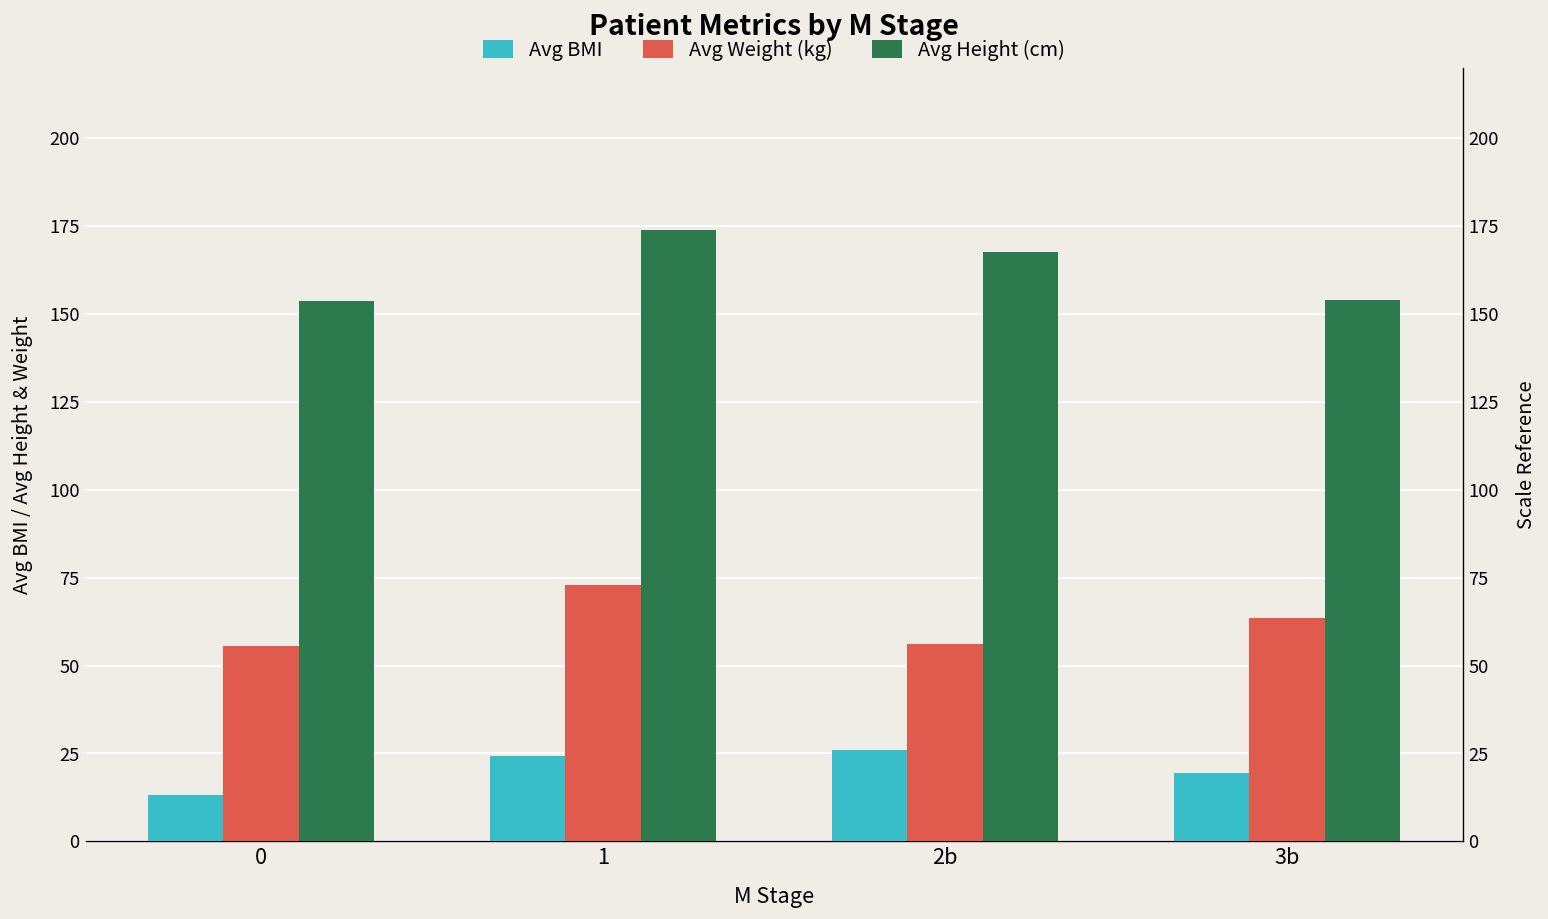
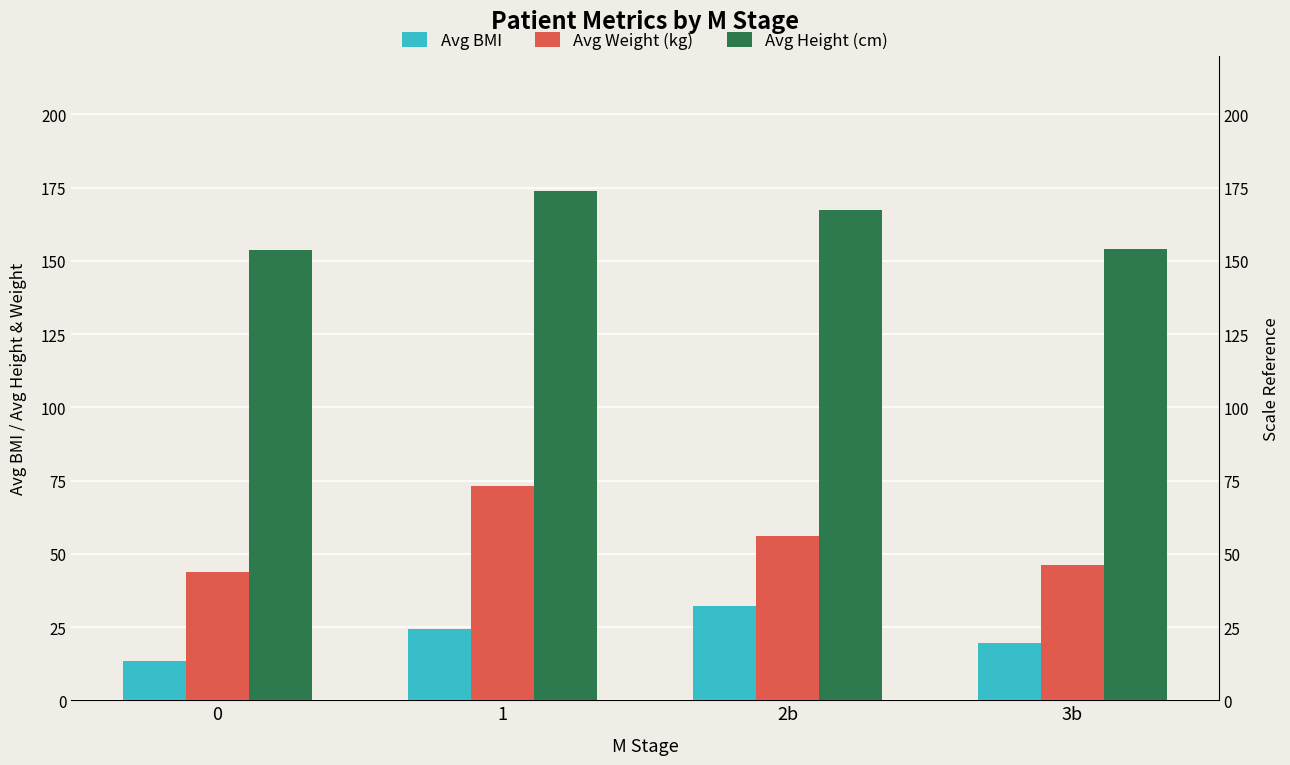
  {
    "Avg BMI": {
      "0": 13,
      "1": 24,
-     "2b": 26,
+     "2b": 32,
      "3b": 19
    },
    "Avg Weight (kg)": {
-     "0": 56,
+     "0": 44,
      "1": 73,
      "2b": 56,
-     "3b": 64
+     "3b": 46
    },
    "Avg Height (cm)": {
      "0": 154,
      "1": 174,
      "2b": 168,
      "3b": 154
    }
  }
